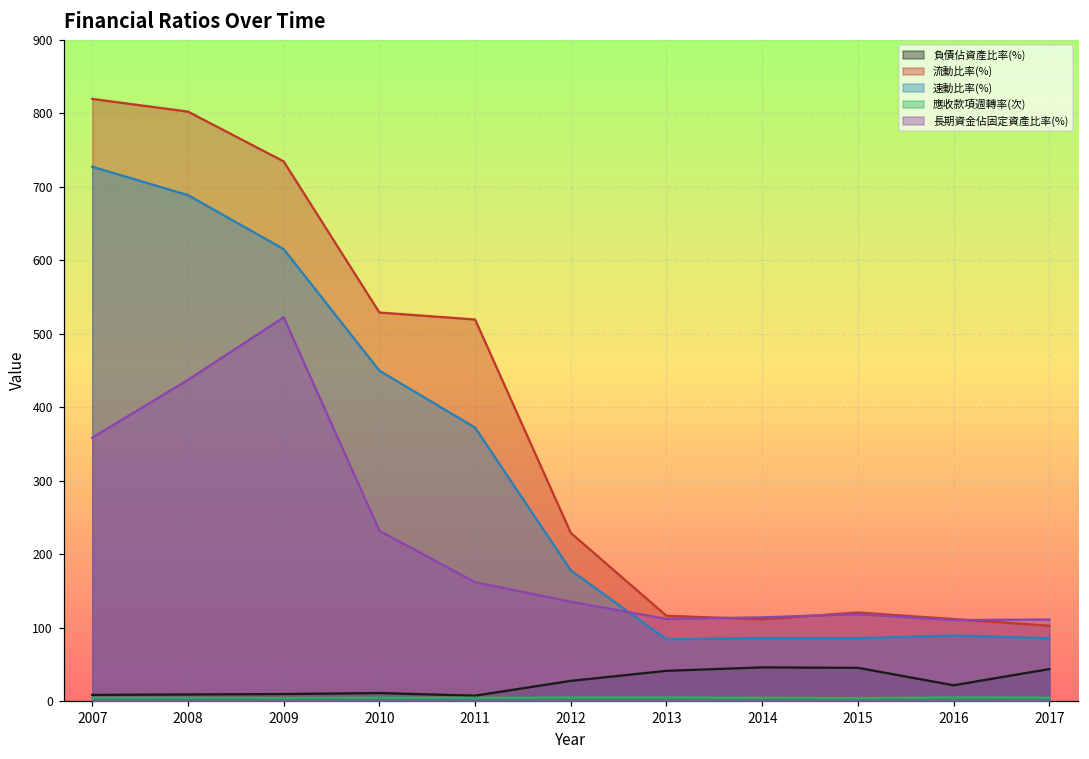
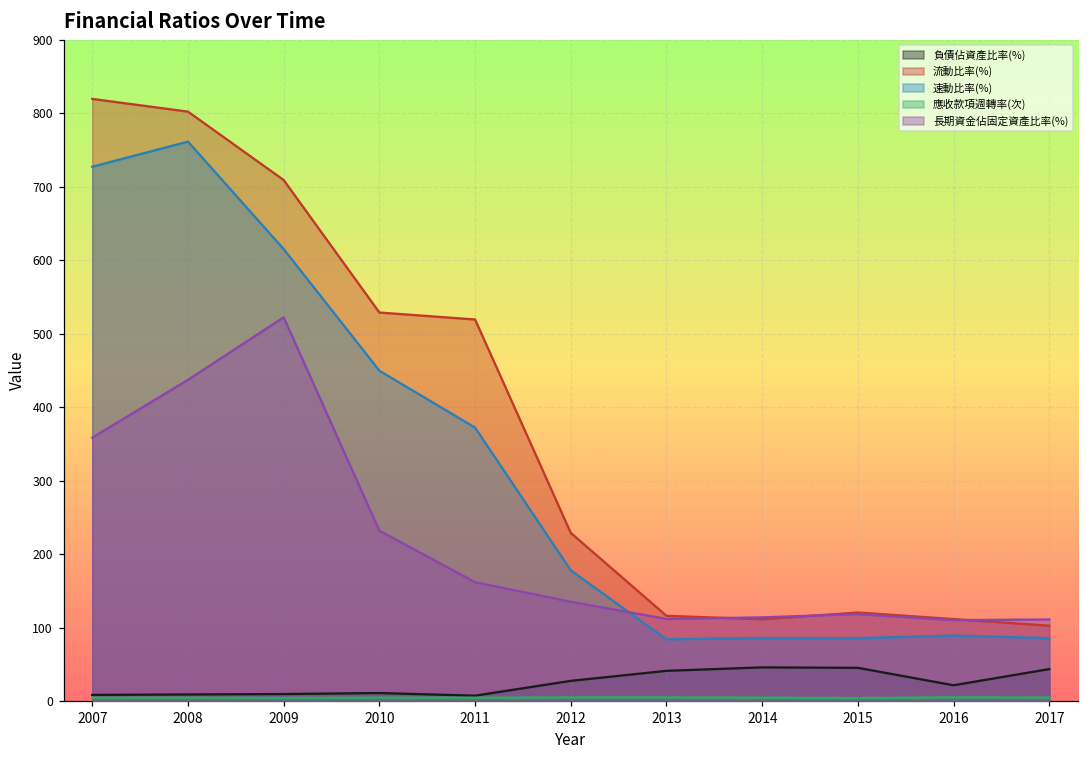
  {
    "負債佔資產比率(%)": {
      "2007": 10,
      "2008": 10,
      "2009": 10,
      "2010": 10,
      "2012": 30,
      "2013": 40,
      "2014": 50,
      "2015": 50,
      "2016": 20,
      "2017": 40
    },
    "流動比率(%)": {
      "2007": 820,
      "2008": 800,
-     "2009": 730,
+     "2009": 710,
      "2010": 530,
      "2011": 520,
      "2012": 230,
      "2013": 120,
      "2017": 100
    },
    "速動比率(%)": {
      "2007": 730,
-     "2008": 690,
+     "2008": 760,
      "2009": 620,
      "2010": 450,
      "2011": 370,
      "2012": 180,
      "2013": 80,
      "2014": 90,
      "2015": 90,
      "2016": 90,
      "2017": 90
    },
    "應收款項週轉率(次)": {
      "2007": 10,
      "2008": 10,
      "2009": 0,
      "2010": 10,
      "2012": 10,
      "2013": 10,
      "2014": 10,
      "2015": 0,
      "2016": 10,
      "2017": 10
    },
    "長期資金佔固定資產比率(%)": {
      "2007": 360,
      "2008": 440,
      "2009": 520,
      "2010": 230,
      "2011": 160,
      "2012": 140,
      "2013": 110,
      "2017": 110
    }
  }
